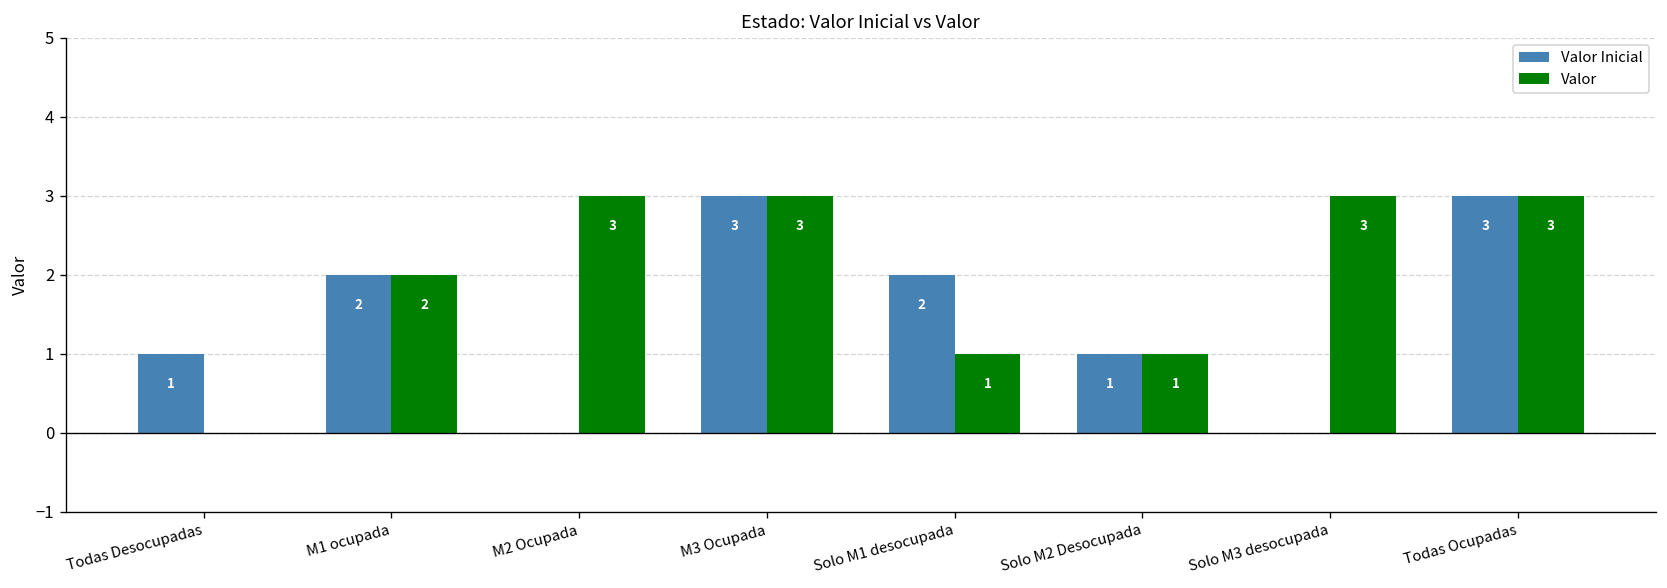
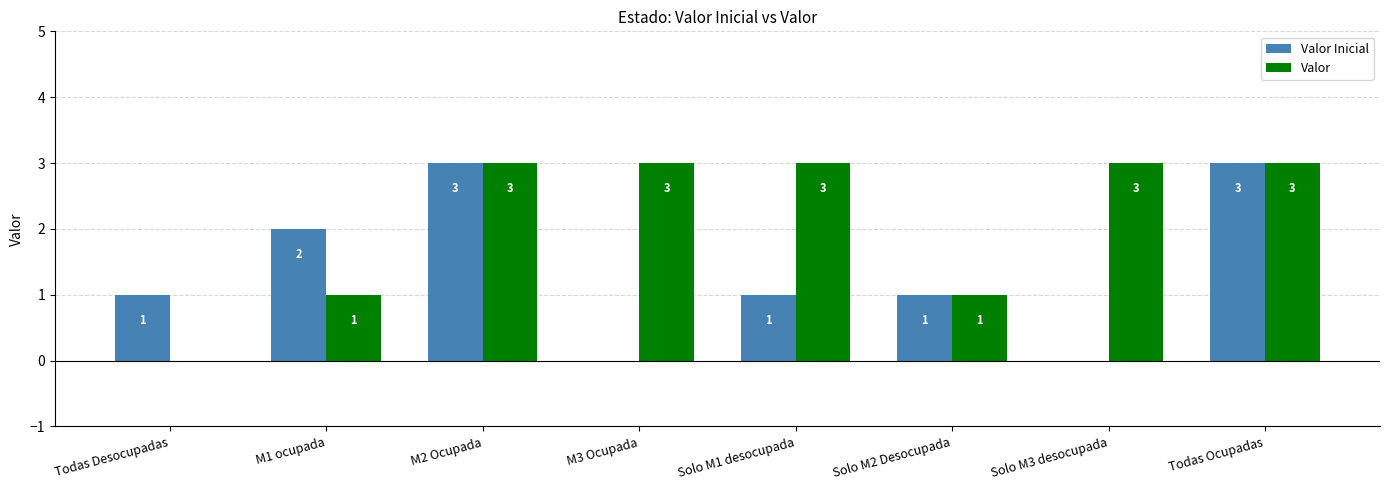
  {
    "Valor Inicial": {
      "Todas Desocupadas": 1,
      "M1 ocupada": 2,
-     "M2 Ocupada": 0,
-     "M3 Ocupada": 3,
-     "Solo M1 desocupada": 2,
+     "M2 Ocupada": 3,
+     "M3 Ocupada": 0,
+     "Solo M1 desocupada": 1,
      "Solo M2 Desocupada": 1,
      "Todas Ocupadas": 3
    },
    "Valor": {
-     "M1 ocupada": 2,
+     "M1 ocupada": 1,
      "M2 Ocupada": 3,
      "M3 Ocupada": 3,
-     "Solo M1 desocupada": 1,
+     "Solo M1 desocupada": 3,
      "Solo M2 Desocupada": 1,
      "Solo M3 desocupada": 3,
      "Todas Ocupadas": 3
    }
  }
